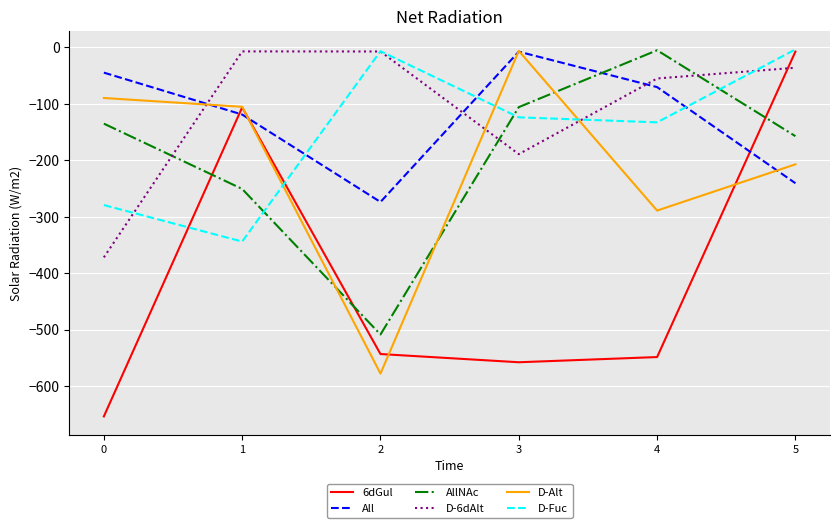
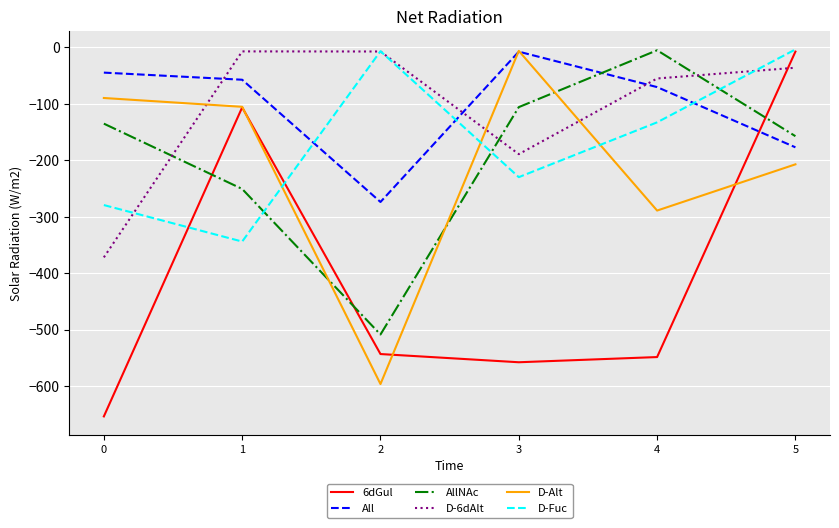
  {
    "6dGul": {
      "0": -650,
      "2": -540,
      "3": -560,
      "4": -550
    },
    "All": {
      "0": -40,
-     "1": -120,
+     "1": -60,
      "2": -270,
      "4": -70,
-     "5": -240
+     "5": -180
    },
    "AllNAc": {
      "0": -130,
      "1": -250,
      "2": -510,
      "3": -110,
      "4": 0,
      "5": -160
    },
    "D-6dAlt": {
      "0": -370,
      "1": -10,
      "3": -190,
      "4": -50,
      "5": -40
    },
    "D-Alt": {
      "0": -90,
-     "2": -580,
+     "2": -600,
      "4": -290,
      "5": -210
    },
    "D-Fuc": {
      "0": -280,
      "1": -340,
-     "3": -120,
+     "3": -230,
      "4": -130
    }
  }
